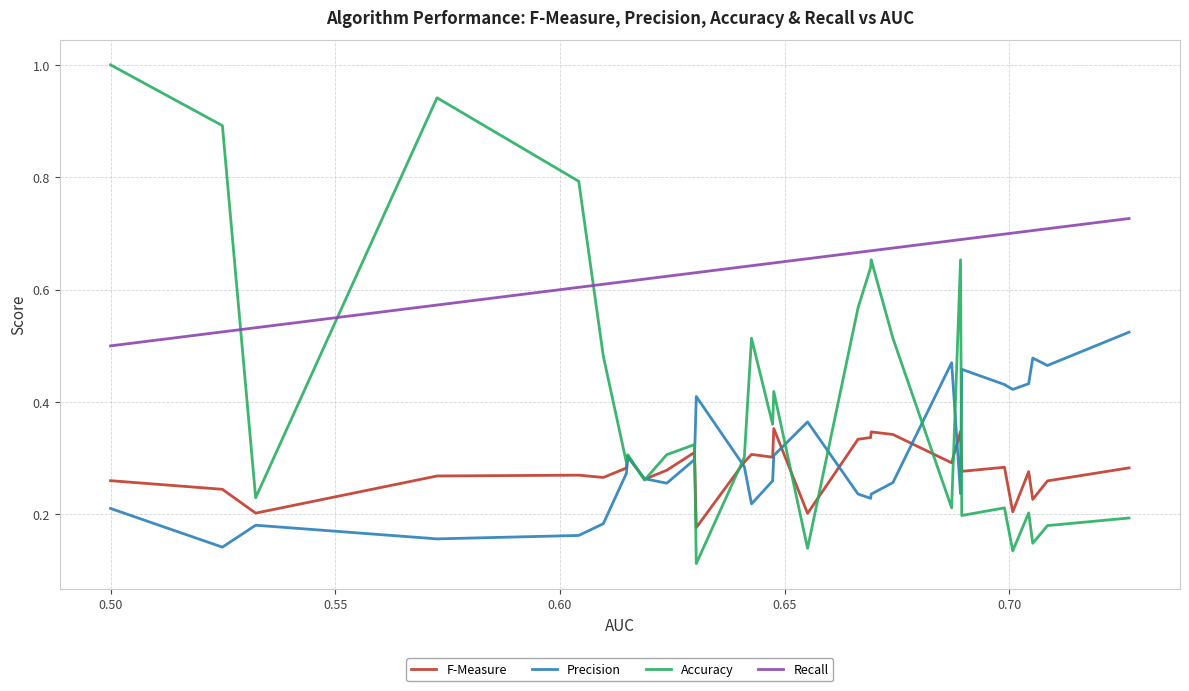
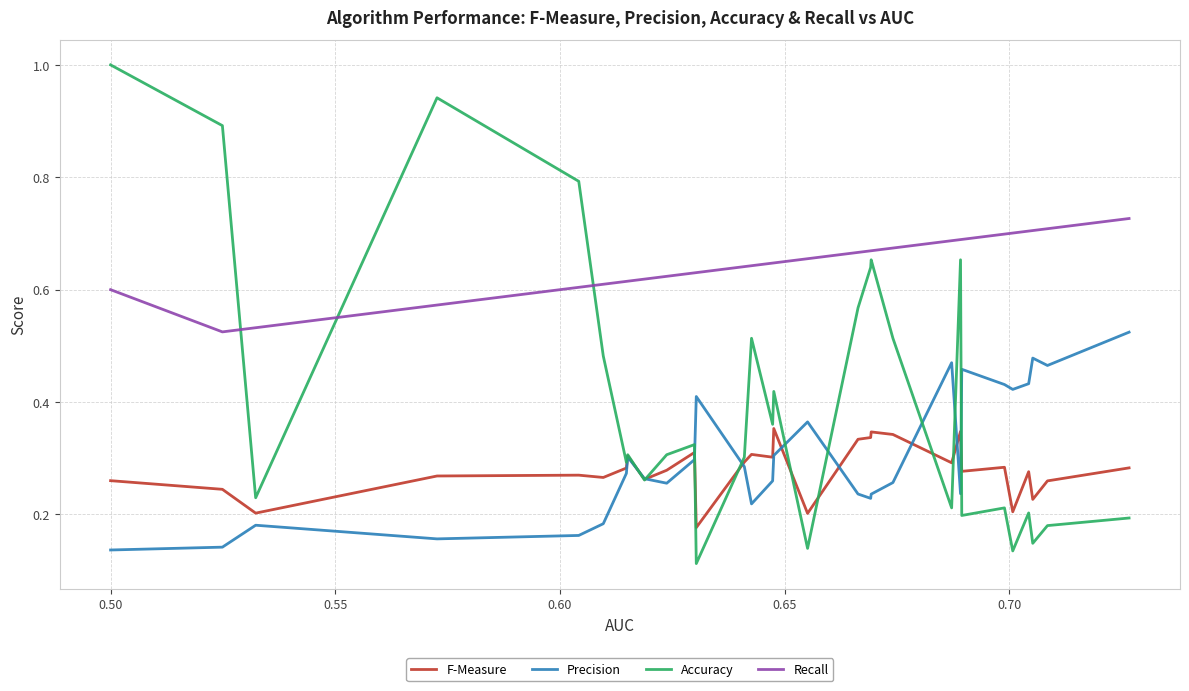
  {
    "F-Measure": {
      "0.50": 0.26
    },
    "Precision": {
-     "0.50": 0.21
+     "0.50": 0.14
    },
    "Accuracy": {
      "0.50": 1.00
    },
    "Recall": {
-     "0.50": 0.5
+     "0.50": 0.6
    }
  }
